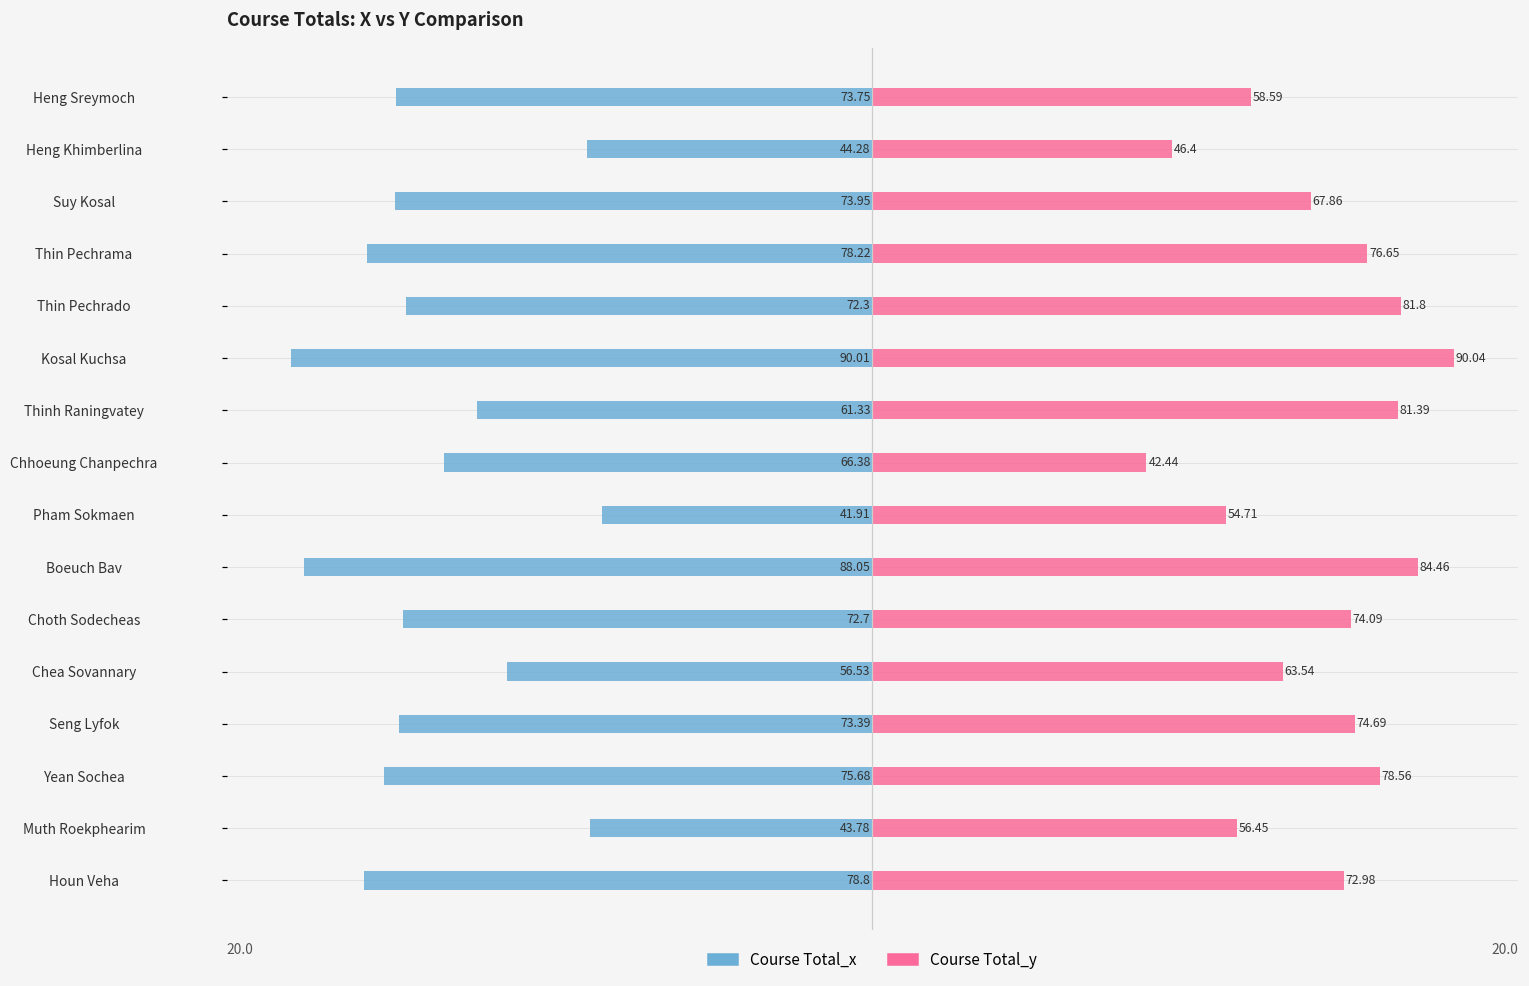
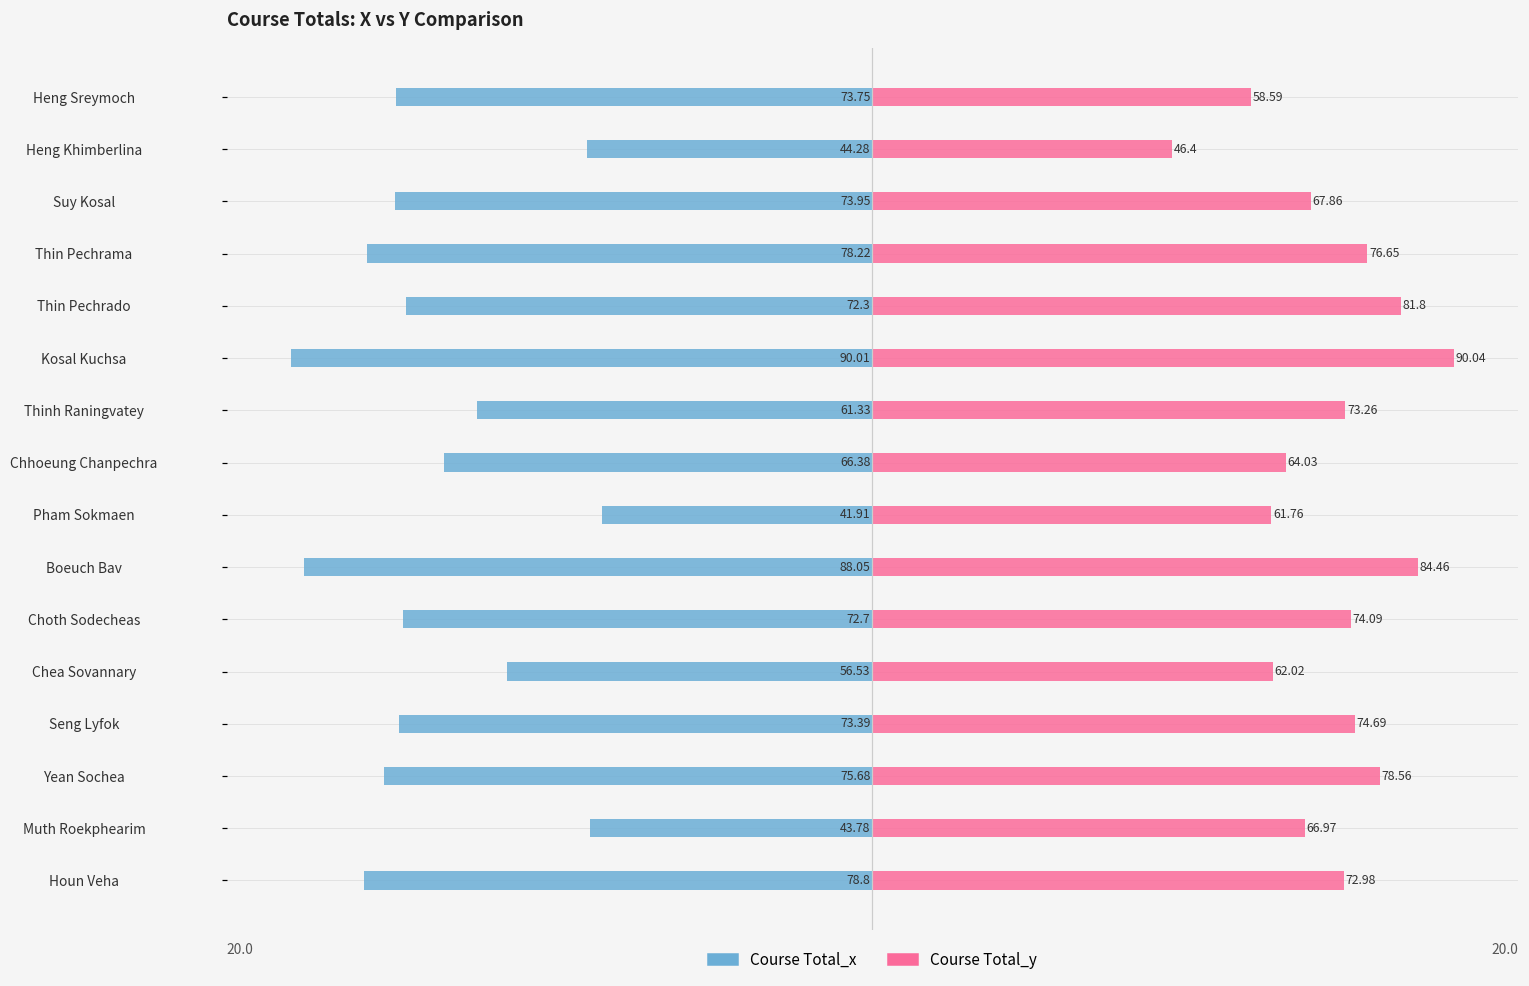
  {
    "Course Total_y": {
      "Heng Sreymoch": 58.59,
      "Heng Khimberlina": 46.4,
      "Suy Kosal": 67.86,
      "Thin Pechrama": 76.65,
      "Thin Pechrado": 81.8,
      "Kosal Kuchsa": 90.04,
-     "Thinh Raningvatey": 81.39,
-     "Chhoeung Chanpechra": 42.44,
-     "Pham Sokmaen": 54.71,
+     "Thinh Raningvatey": 73.26,
+     "Chhoeung Chanpechra": 64.03,
+     "Pham Sokmaen": 61.76,
      "Boeuch Bav": 84.46,
      "Choth Sodecheas": 74.09,
-     "Chea Sovannary": 63.54,
+     "Chea Sovannary": 62.02,
      "Seng Lyfok": 74.69,
      "Yean Sochea": 78.56,
-     "Muth Roekphearim": 56.45,
+     "Muth Roekphearim": 66.97,
      "Houn Veha": 72.98
    }
  }
